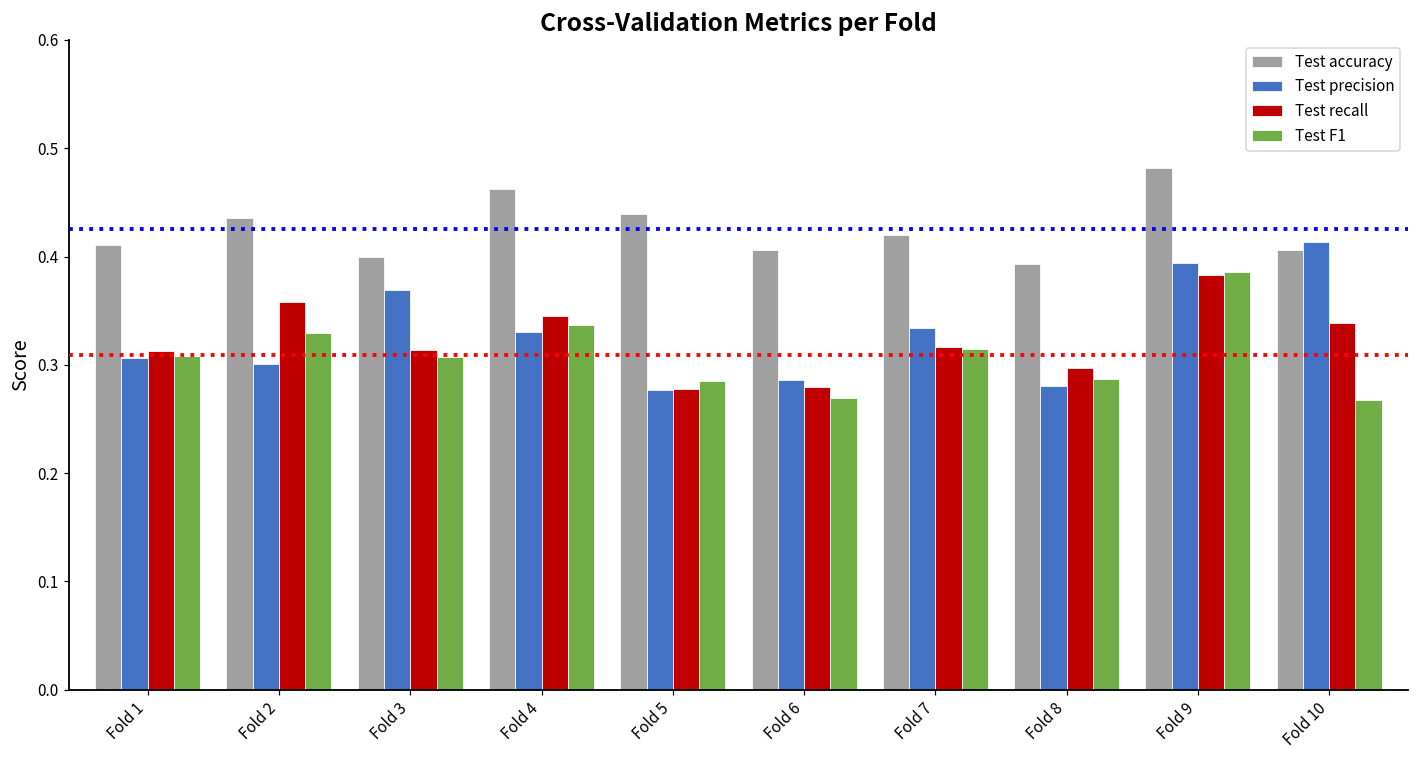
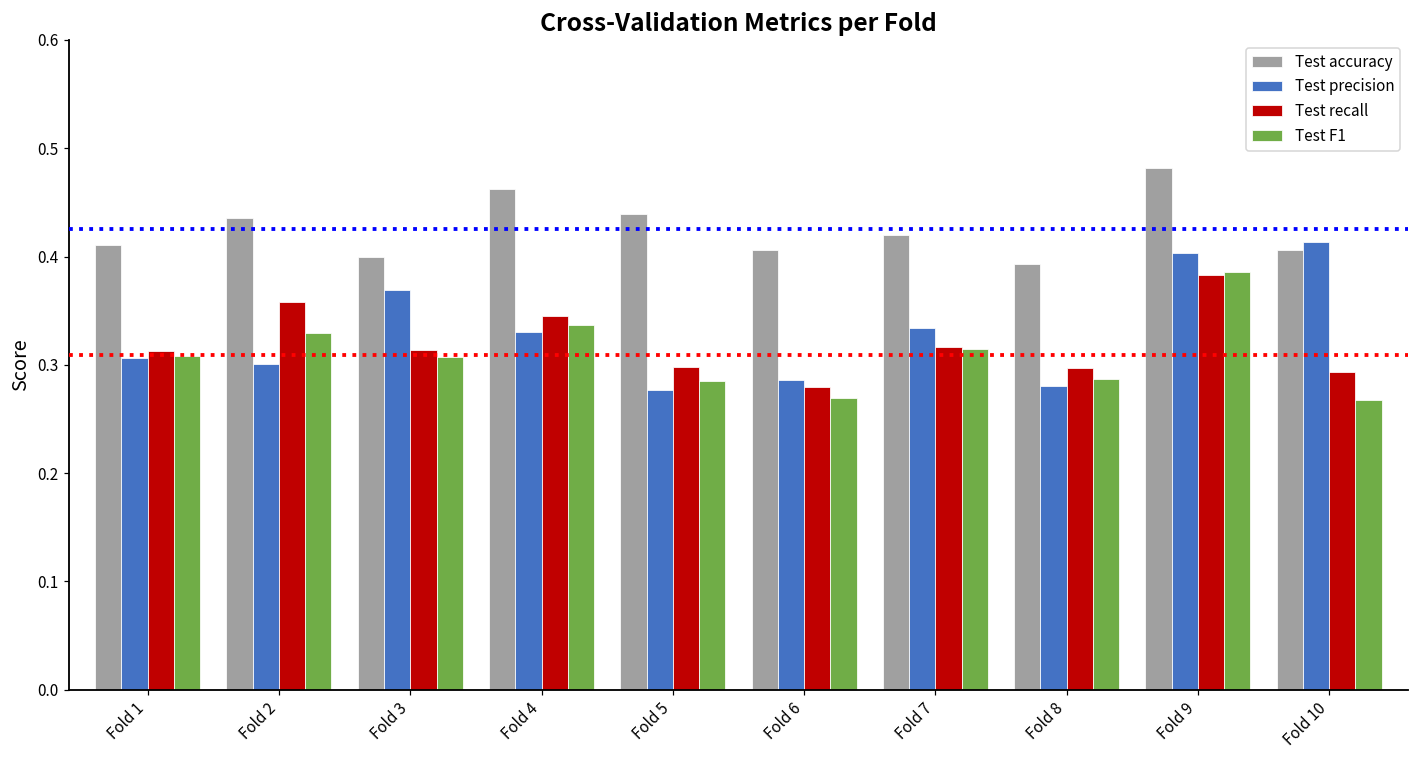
  {
    "Test accuracy": {
      "Fold 1": 0.41,
      "Fold 2": 0.44,
      "Fold 3": 0.40,
      "Fold 4": 0.46,
      "Fold 5": 0.44,
      "Fold 6": 0.41,
      "Fold 7": 0.42,
      "Fold 8": 0.39,
      "Fold 9": 0.48,
      "Fold 10": 0.41
    },
    "Test precision": {
      "Fold 1": 0.31,
      "Fold 2": 0.30,
      "Fold 3": 0.37,
      "Fold 4": 0.33,
      "Fold 5": 0.28,
      "Fold 6": 0.29,
      "Fold 7": 0.33,
      "Fold 8": 0.28,
-     "Fold 9": 0.39,
+     "Fold 9": 0.40,
      "Fold 10": 0.41
    },
    "Test recall": {
      "Fold 1": 0.31,
      "Fold 2": 0.36,
      "Fold 3": 0.31,
      "Fold 4": 0.34,
-     "Fold 5": 0.28,
+     "Fold 5": 0.30,
      "Fold 6": 0.28,
      "Fold 7": 0.32,
      "Fold 8": 0.30,
      "Fold 9": 0.38,
-     "Fold 10": 0.34
+     "Fold 10": 0.29
    },
    "Test F1": {
      "Fold 1": 0.31,
      "Fold 2": 0.33,
      "Fold 3": 0.31,
      "Fold 4": 0.34,
      "Fold 5": 0.29,
      "Fold 6": 0.27,
      "Fold 7": 0.32,
      "Fold 8": 0.29,
      "Fold 9": 0.39,
      "Fold 10": 0.27
    }
  }
